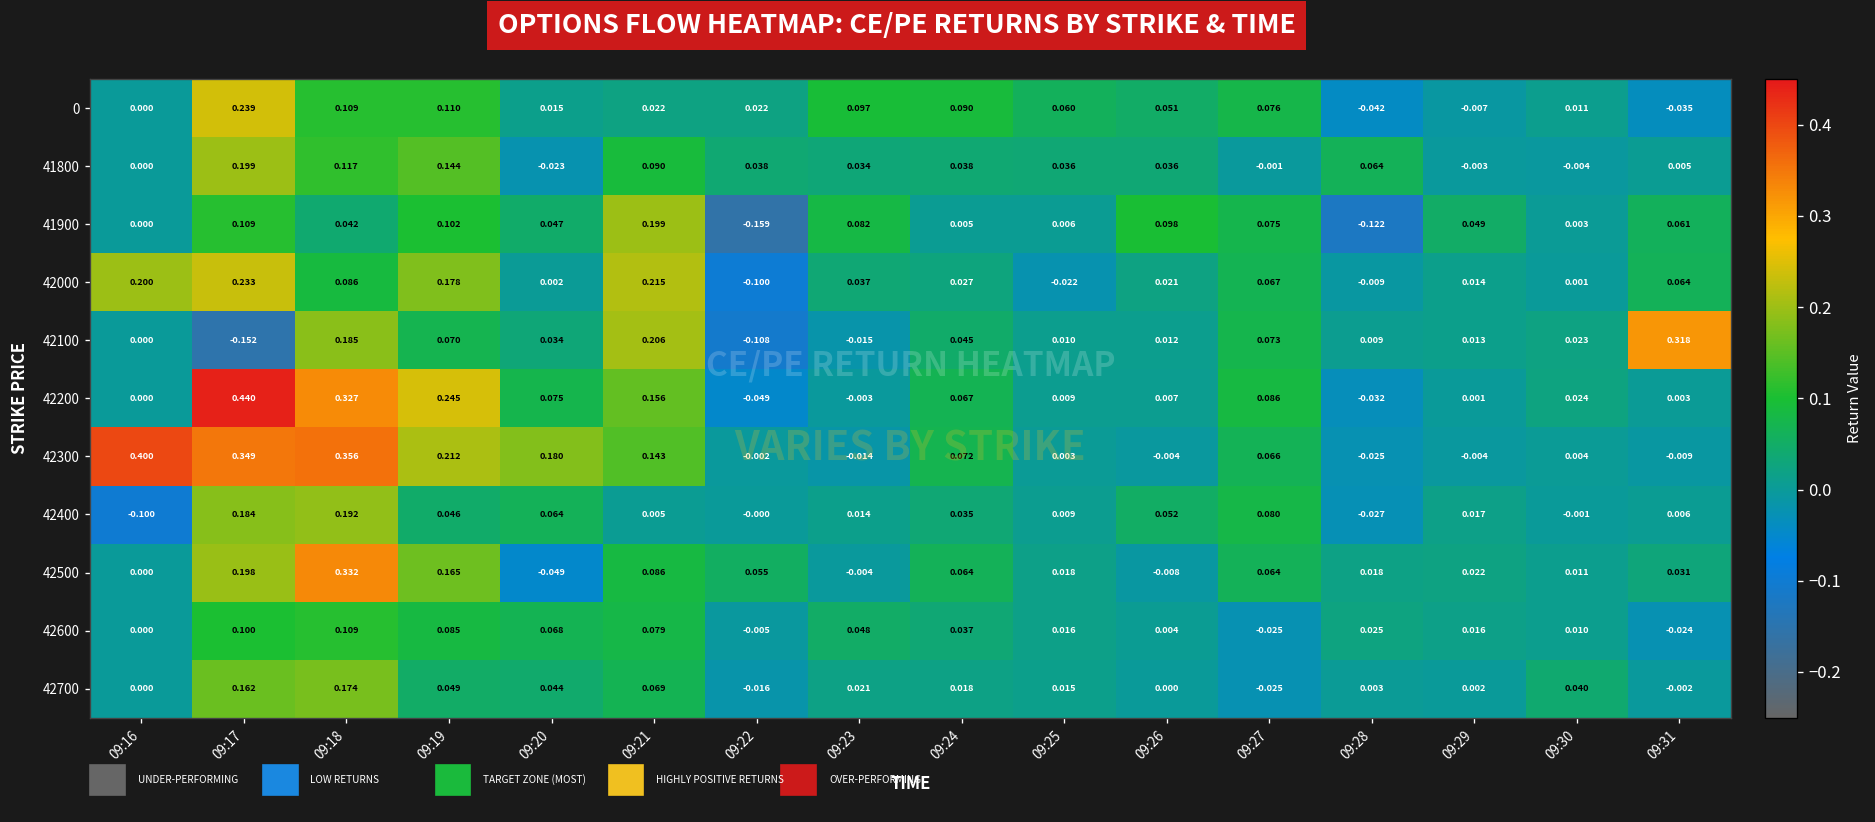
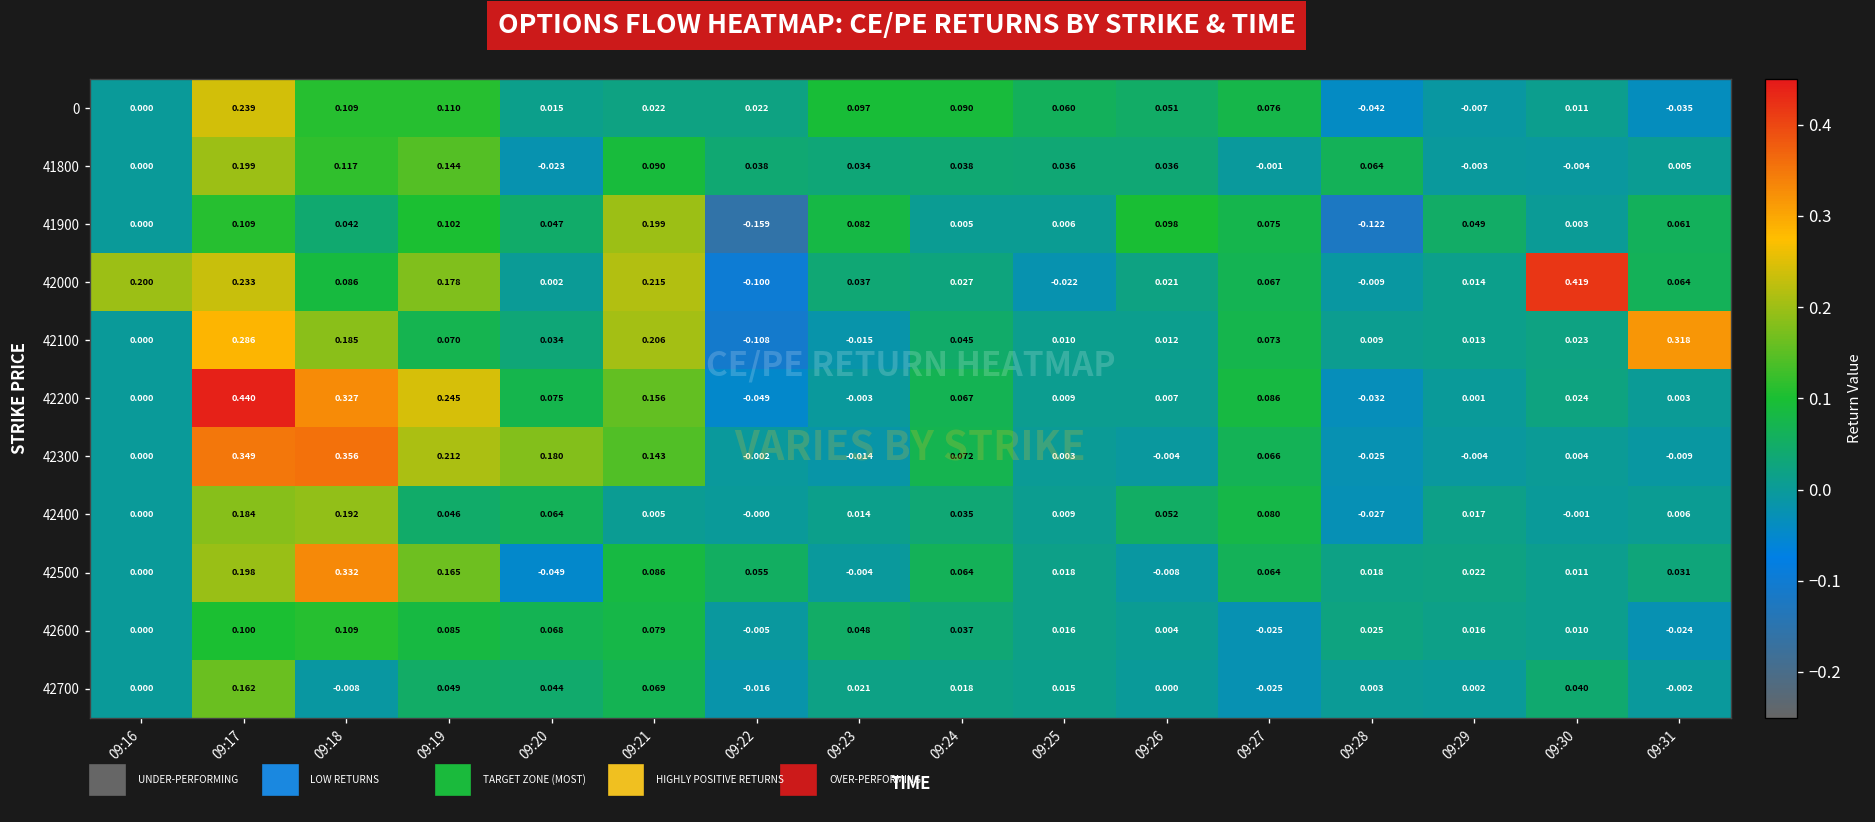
  {
    "0": {
      "09:16": 0.000,
      "09:17": 0.239,
      "09:18": 0.109,
      "09:19": 0.110,
      "09:20": 0.015,
      "09:21": 0.022,
      "09:22": 0.022,
      "09:23": 0.097,
      "09:24": 0.090,
      "09:25": 0.060,
      "09:26": 0.051,
      "09:27": 0.076,
      "09:28": -0.042,
      "09:29": -0.007,
      "09:30": 0.011,
      "09:31": -0.035
    },
    "41800": {
      "09:16": 0.000,
      "09:17": 0.199,
      "09:18": 0.117,
      "09:19": 0.144,
      "09:20": -0.023,
      "09:21": 0.090,
      "09:22": 0.038,
      "09:23": 0.034,
      "09:24": 0.038,
      "09:25": 0.036,
      "09:26": 0.036,
      "09:27": -0.001,
      "09:28": 0.064,
      "09:29": -0.003,
      "09:30": -0.004,
      "09:31": 0.005
    },
    "41900": {
      "09:16": 0.000,
      "09:17": 0.109,
      "09:18": 0.042,
      "09:19": 0.102,
      "09:20": 0.047,
      "09:21": 0.199,
      "09:22": -0.159,
      "09:23": 0.082,
      "09:24": 0.005,
      "09:25": 0.006,
      "09:26": 0.098,
      "09:27": 0.075,
      "09:28": -0.122,
      "09:29": 0.049,
      "09:30": 0.003,
      "09:31": 0.061
    },
    "42000": {
      "09:16": 0.200,
      "09:17": 0.233,
      "09:18": 0.086,
      "09:19": 0.178,
      "09:20": 0.002,
      "09:21": 0.215,
      "09:22": -0.100,
      "09:23": 0.037,
      "09:24": 0.027,
      "09:25": -0.022,
      "09:26": 0.021,
      "09:27": 0.067,
      "09:28": -0.009,
      "09:29": 0.014,
-     "09:30": 0.001,
+     "09:30": 0.419,
      "09:31": 0.064
    },
    "42100": {
      "09:16": 0.000,
-     "09:17": -0.152,
+     "09:17": 0.286,
      "09:18": 0.185,
      "09:19": 0.070,
      "09:20": 0.034,
      "09:21": 0.206,
      "09:22": -0.108,
      "09:24": 0.045,
      "09:25": 0.010,
      "09:26": 0.012,
      "09:27": 0.073,
      "09:28": 0.009,
      "09:29": 0.013,
      "09:30": 0.023,
      "09:31": 0.318
    },
    "42200": {
      "09:16": 0.000,
      "09:17": 0.440,
      "09:18": 0.327,
      "09:19": 0.245,
      "09:20": 0.075,
      "09:21": 0.156,
      "09:22": -0.049,
      "09:23": -0.003,
      "09:24": 0.067,
      "09:25": 0.009,
      "09:26": 0.007,
      "09:27": 0.086,
      "09:28": -0.032,
      "09:29": 0.001,
      "09:30": 0.024,
      "09:31": 0.003
    },
    "42300": {
-     "09:16": 0.400,
+     "09:16": 0.000,
      "09:17": 0.349,
      "09:18": 0.356,
      "09:19": 0.212,
      "09:20": 0.180,
      "09:21": 0.143,
      "09:26": -0.004,
      "09:27": 0.066,
      "09:28": -0.025,
      "09:29": -0.004,
      "09:30": 0.004,
      "09:31": -0.009
    },
    "42400": {
-     "09:16": -0.100,
+     "09:16": 0.000,
      "09:17": 0.184,
      "09:18": 0.192,
      "09:19": 0.046,
      "09:20": 0.064,
      "09:21": 0.005,
      "09:22": -0.000,
      "09:23": 0.014,
      "09:24": 0.035,
      "09:25": 0.009,
      "09:26": 0.052,
      "09:27": 0.080,
      "09:28": -0.027,
      "09:29": 0.017,
      "09:30": -0.001,
      "09:31": 0.006
    },
    "42500": {
      "09:16": 0.000,
      "09:17": 0.198,
      "09:18": 0.332,
      "09:19": 0.165,
      "09:20": -0.049,
      "09:21": 0.086,
      "09:22": 0.055,
      "09:23": -0.004,
      "09:24": 0.064,
      "09:25": 0.018,
      "09:26": -0.008,
      "09:27": 0.064,
      "09:28": 0.018,
      "09:29": 0.022,
      "09:30": 0.011,
      "09:31": 0.031
    },
    "42600": {
      "09:16": 0.000,
      "09:17": 0.100,
      "09:18": 0.109,
      "09:19": 0.085,
      "09:20": 0.068,
      "09:21": 0.079,
      "09:22": -0.005,
      "09:23": 0.048,
      "09:24": 0.037,
      "09:25": 0.016,
      "09:26": 0.004,
      "09:27": -0.025,
      "09:28": 0.025,
      "09:29": 0.016,
      "09:30": 0.010,
      "09:31": -0.024
    },
    "42700": {
      "09:16": 0.000,
      "09:17": 0.162,
-     "09:18": 0.174,
+     "09:18": -0.008,
      "09:19": 0.049,
      "09:20": 0.044,
      "09:21": 0.069,
      "09:22": -0.016,
      "09:23": 0.021,
      "09:24": 0.018,
      "09:25": 0.015,
      "09:26": 0.000,
      "09:27": -0.025,
      "09:28": 0.003,
      "09:29": 0.002,
      "09:30": 0.040,
      "09:31": -0.002
    }
  }
